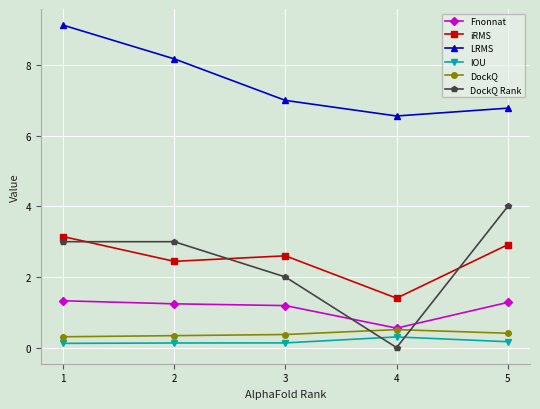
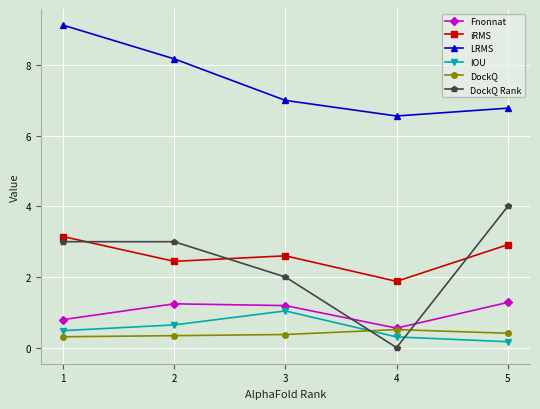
  {
    "Fnonnat": {
-     "1": 1.3,
+     "1": 0.8,
      "2": 1.2,
      "3": 1.2,
      "5": 1.3
    },
    "iRMS": {
      "1": 3.1,
      "2": 2.4,
      "3": 2.6,
-     "4": 1.4,
+     "4": 1.9,
      "5": 2.9
    },
    "LRMS": {
      "1": 9.1,
      "2": 8.2,
      "3": 7.0,
      "4": 6.6,
      "5": 6.8
    },
    "IOU": {
-     "1": 0.1,
-     "2": 0.1,
-     "3": 0.1,
+     "1": 0.5,
+     "2": 0.6,
+     "3": 1.0,
      "4": 0.3,
      "5": 0.2
    },
    "DockQ": {
      "1": 0.3,
      "2": 0.3,
      "3": 0.4,
      "5": 0.4
    },
    "DockQ Rank": {
      "1": 3.0,
      "2": 3.0,
      "3": 2.0,
      "4": 0.0,
      "5": 4.0
    }
  }
